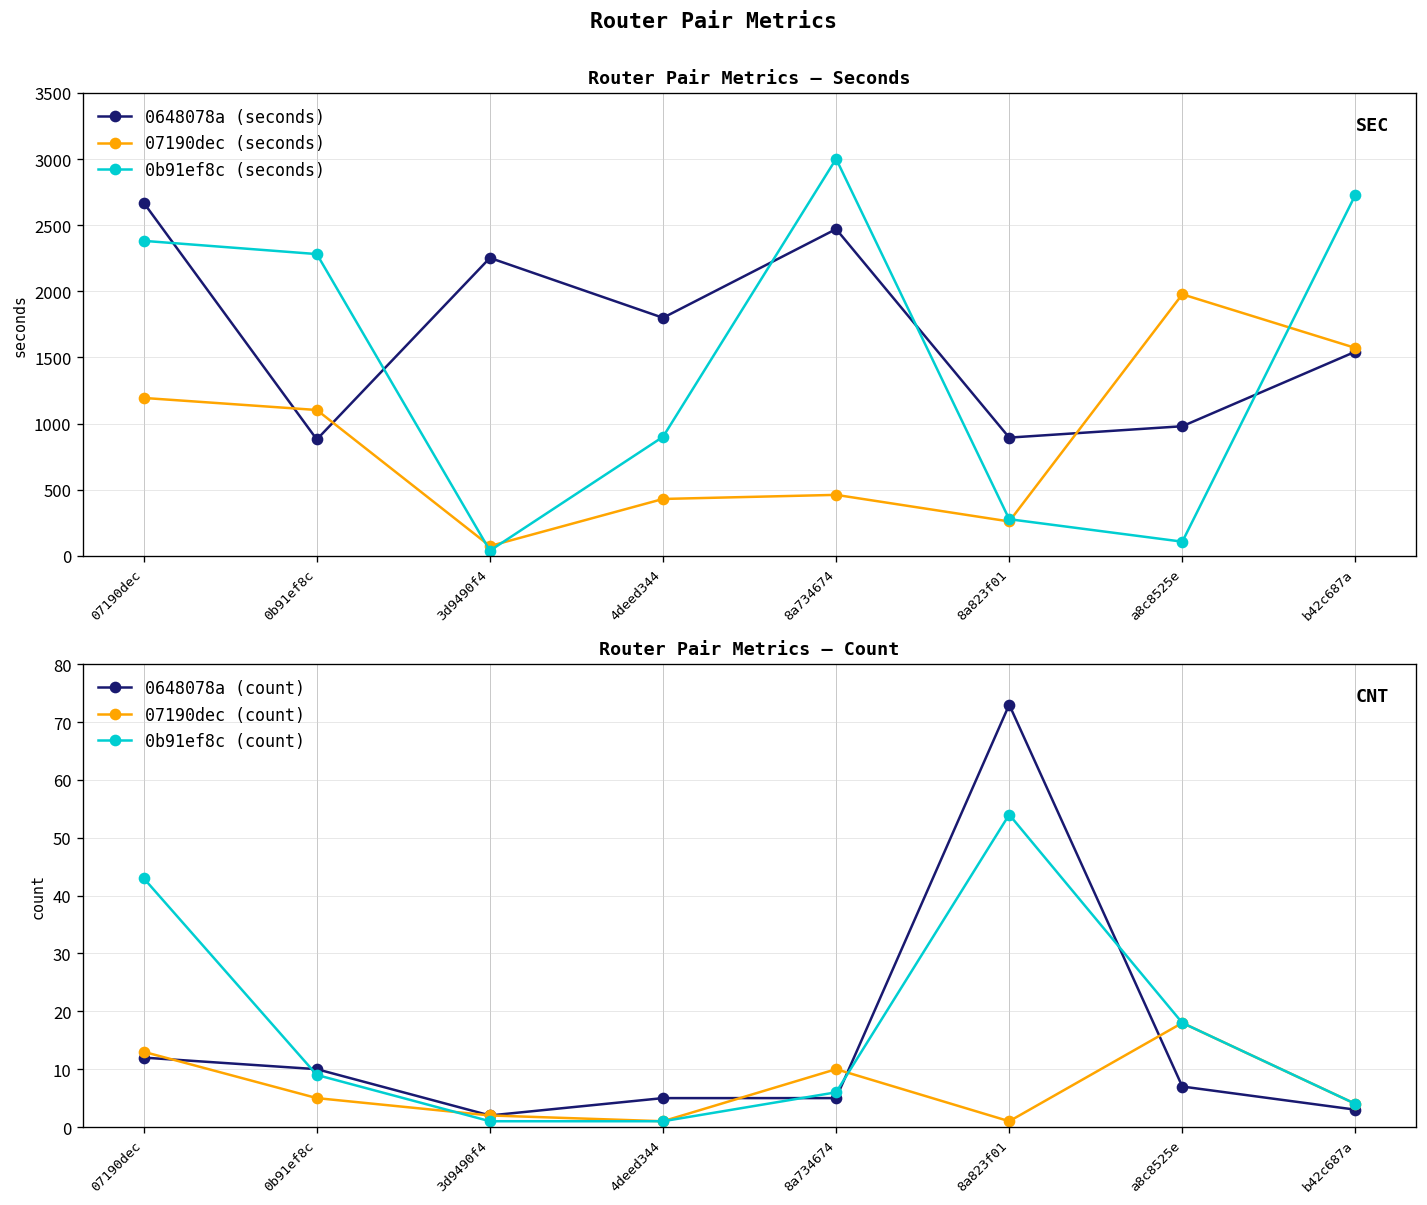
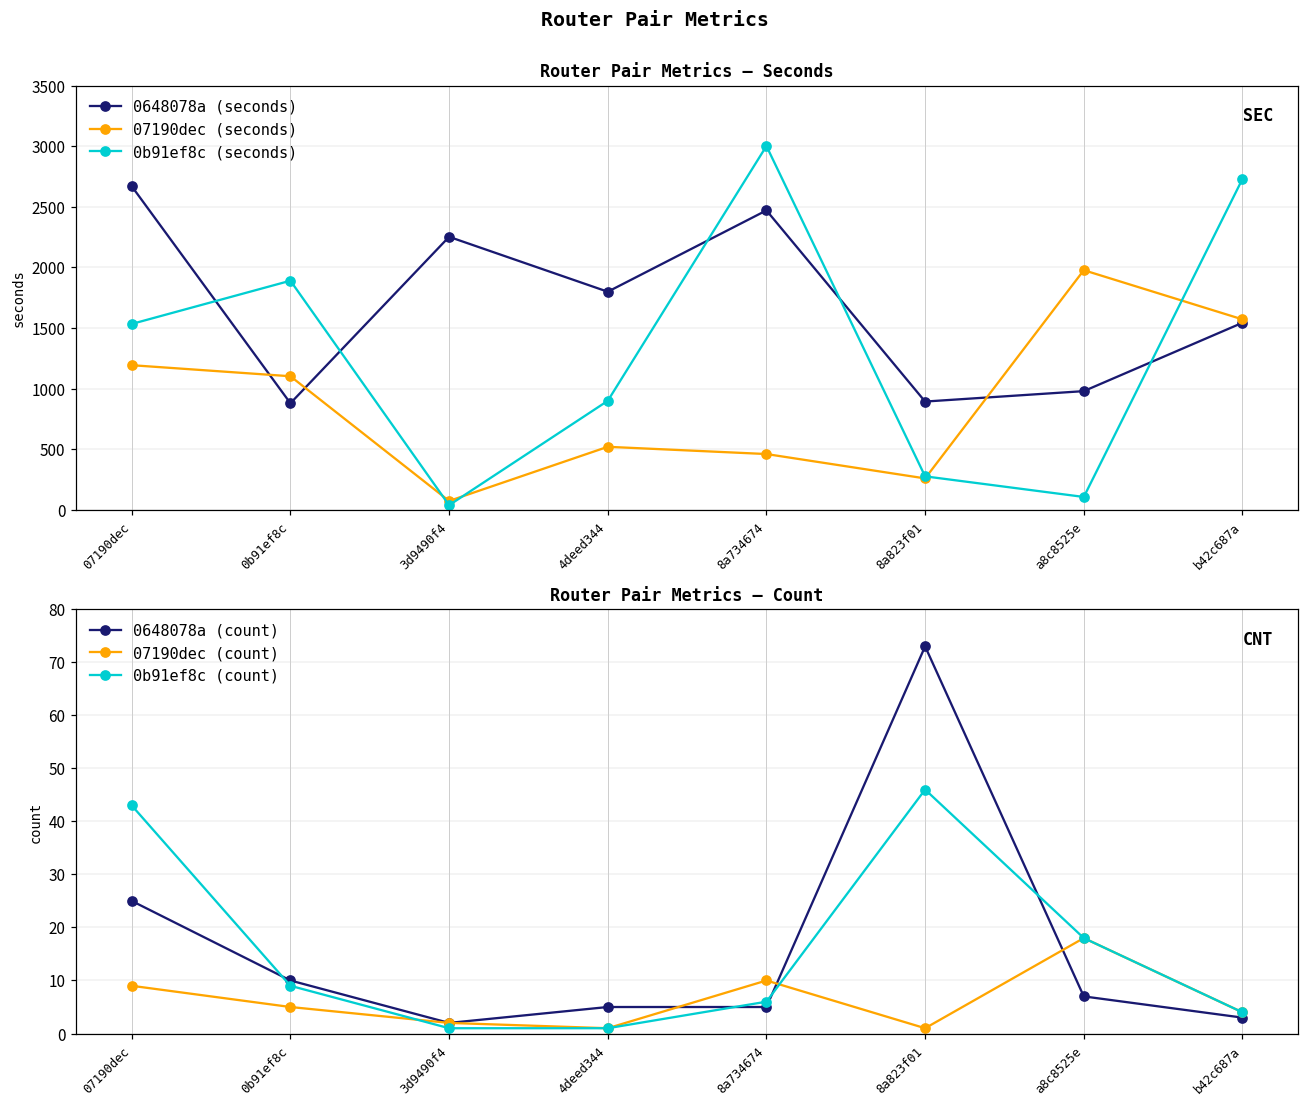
  {
    "Router Pair Metrics — Seconds": {
      "0648078a (seconds)": {
        "07190dec": 2670,
        "0b91ef8c": 880,
        "3d9490f4": 2250,
        "4deed344": 1800,
        "8a734674": 2470,
        "8a823f01": 890,
        "a8c8525e": 980,
        "b42c687a": 1540
      },
      "07190dec (seconds)": {
        "07190dec": 1190,
        "0b91ef8c": 1100,
        "3d9490f4": 70,
-       "4deed344": 430,
+       "4deed344": 520,
        "8a734674": 460,
        "a8c8525e": 1980,
        "b42c687a": 1570
      },
      "0b91ef8c (seconds)": {
-       "07190dec": 2380,
-       "0b91ef8c": 2280,
+       "07190dec": 1530,
+       "0b91ef8c": 1890,
        "3d9490f4": 40,
        "4deed344": 900,
        "8a734674": 3000,
        "a8c8525e": 110,
        "b42c687a": 2730
      }
    },
    "Router Pair Metrics — Count": {
      "0648078a (count)": {
-       "07190dec": 12,
+       "07190dec": 25,
        "0b91ef8c": 10,
        "4deed344": 5,
        "8a734674": 5,
        "8a823f01": 73,
        "a8c8525e": 7,
        "b42c687a": 3
      },
      "07190dec (count)": {
-       "07190dec": 13,
+       "07190dec": 9,
        "0b91ef8c": 5,
        "8a734674": 10,
        "8a823f01": 1
      },
      "0b91ef8c (count)": {
        "07190dec": 43,
        "0b91ef8c": 9,
        "3d9490f4": 1,
        "8a734674": 6,
-       "8a823f01": 54
+       "8a823f01": 46
      }
    }
  }
